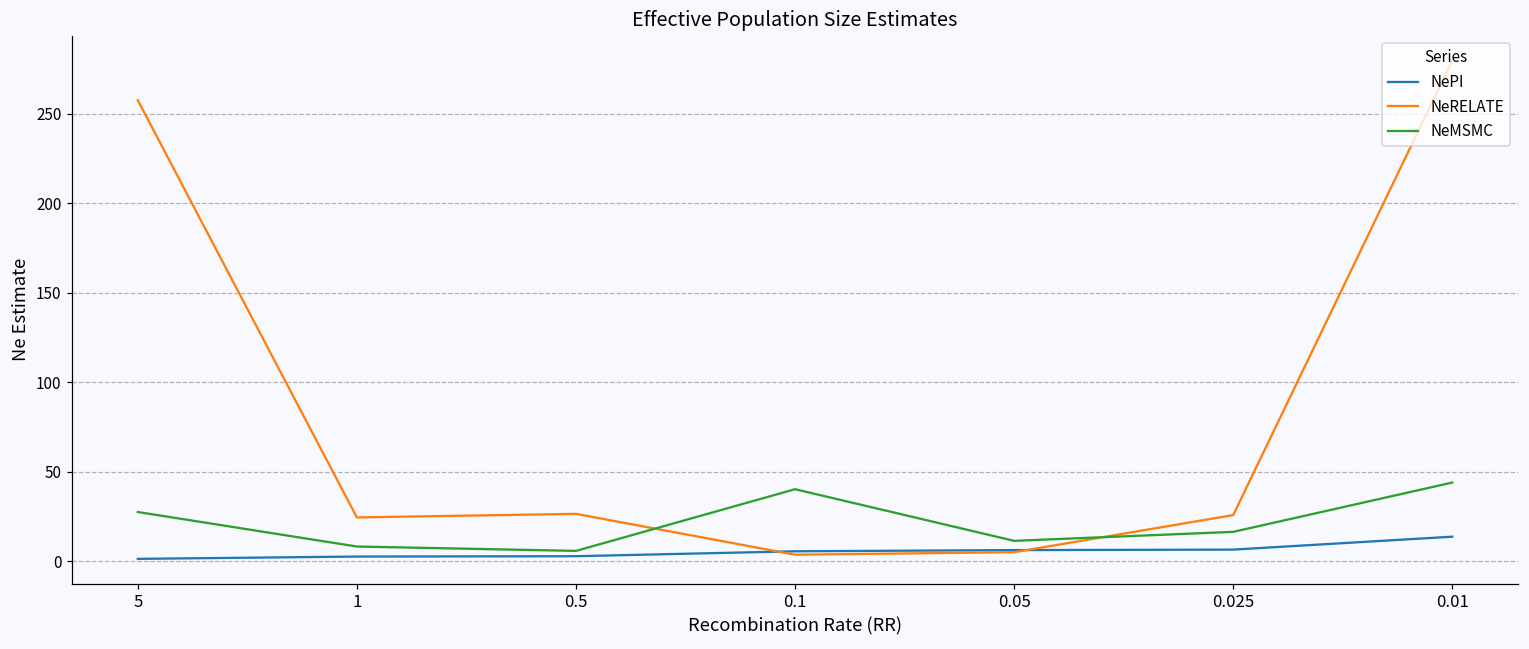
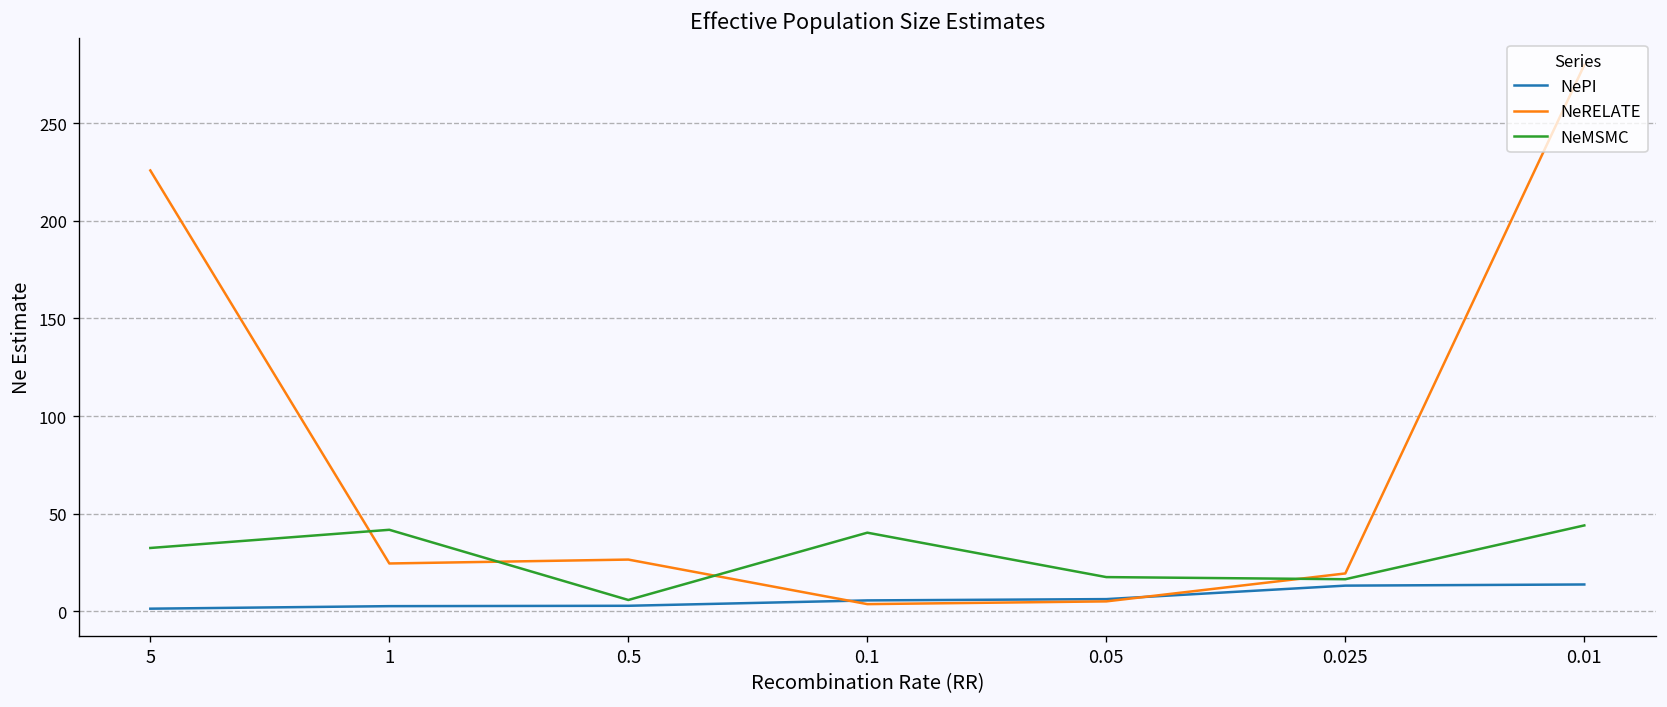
  {
    "NePI": {
      "5": 1,
      "1": 3,
      "0.5": 3,
      "0.1": 6,
-     "0.025": 7,
+     "0.025": 13,
      "0.01": 14
    },
    "NeRELATE": {
-     "5": 258,
+     "5": 226,
      "1": 24,
      "0.5": 26,
      "0.1": 4,
-     "0.025": 26
+     "0.025": 19
    },
    "NeMSMC": {
-     "5": 28,
-     "1": 8,
+     "5": 32,
+     "1": 42,
      "0.5": 6,
      "0.1": 40,
-     "0.05": 11,
+     "0.05": 18,
      "0.025": 16,
      "0.01": 44
    }
  }
